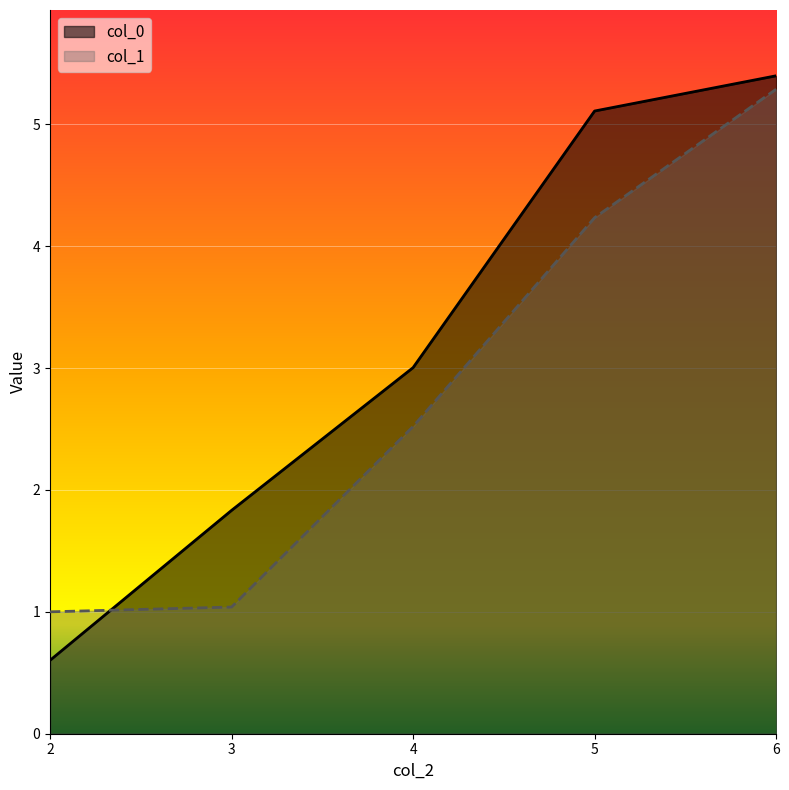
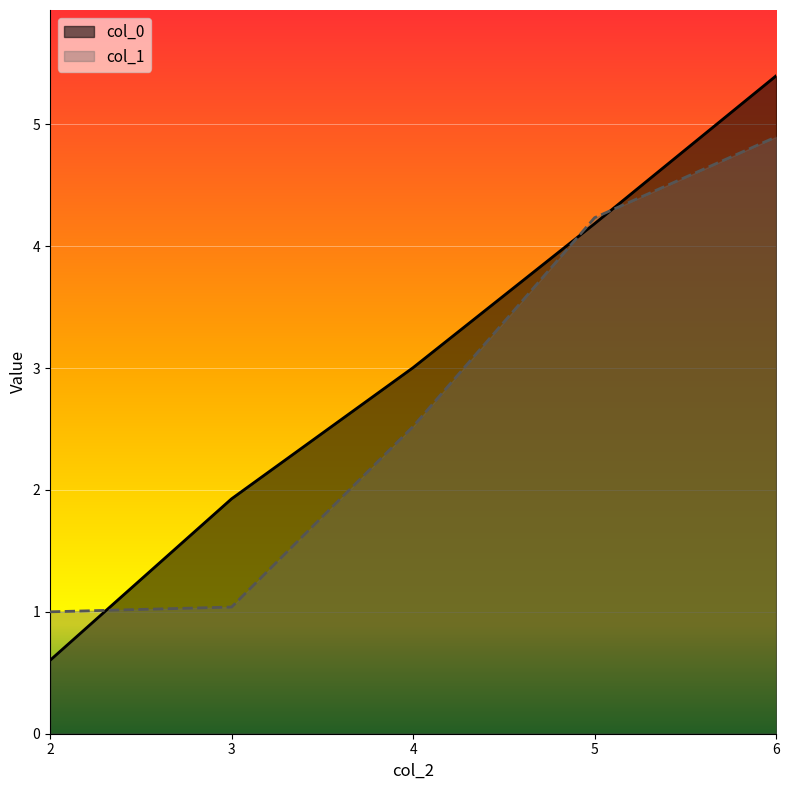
  {
    "col_0": {
      "2": 0.60,
-     "3": 1.83,
+     "3": 1.93,
      "4": 3.00,
-     "5": 5.11,
+     "5": 4.18,
      "6": 5.40
    },
    "col_1": {
      "2": 1.00,
      "3": 1.04,
      "4": 2.52,
      "5": 4.23,
-     "6": 5.29
+     "6": 4.90
    }
  }
